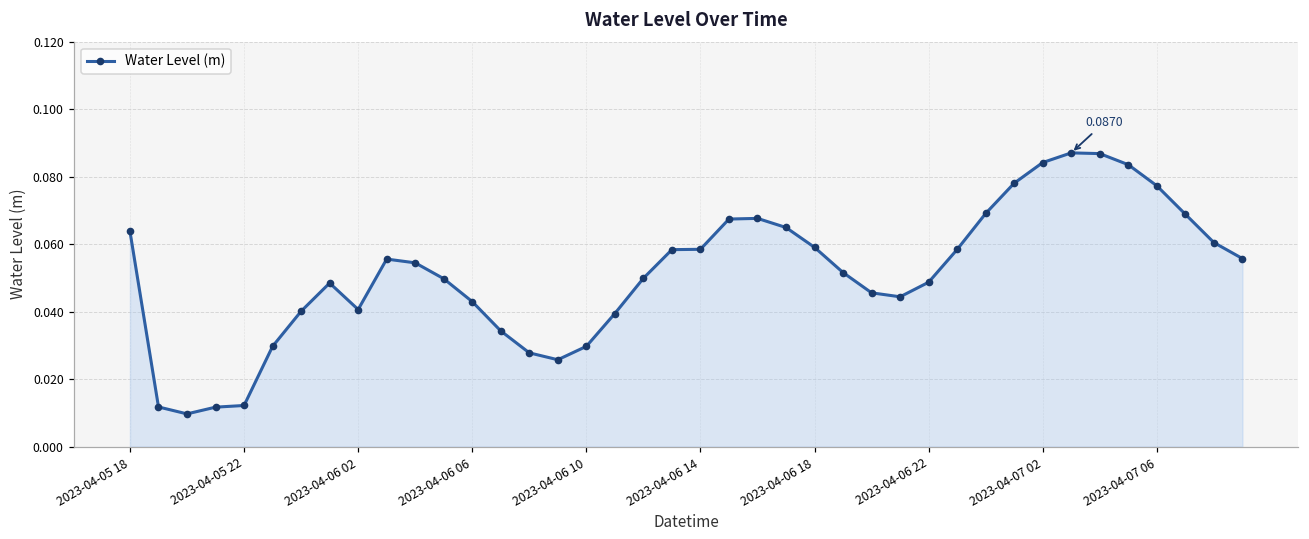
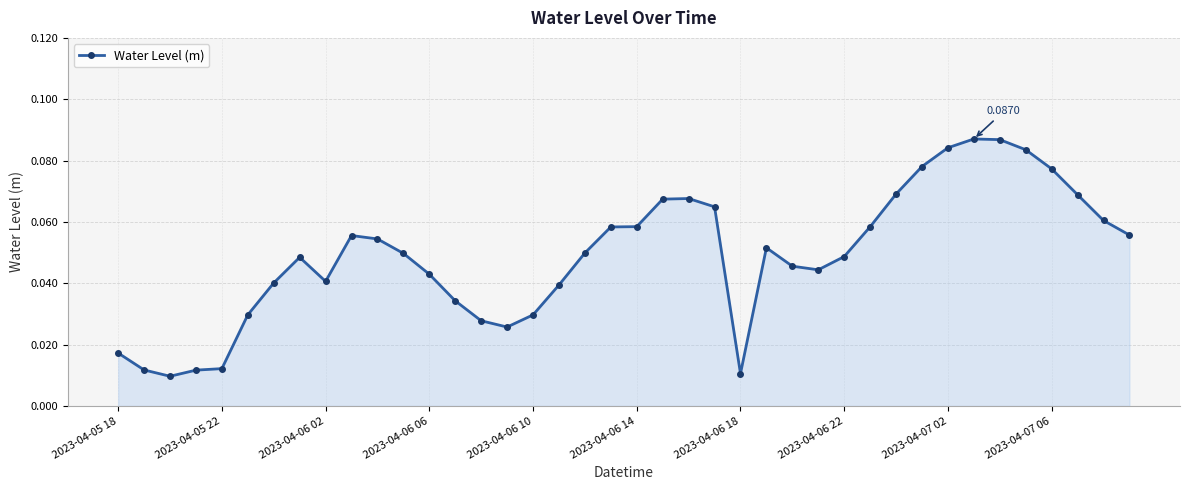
  {
-   "2023-04-05 18": 0.064,
+   "2023-04-05 18": 0.017,
    "2023-04-05 22": 0.012,
    "2023-04-06 02": 0.041,
    "2023-04-06 06": 0.043,
    "2023-04-06 10": 0.030,
    "2023-04-06 14": 0.058,
-   "2023-04-06 18": 0.059,
+   "2023-04-06 18": 0.011,
    "2023-04-06 22": 0.049,
    "2023-04-07 02": 0.084,
    "2023-04-07 06": 0.077
  }
